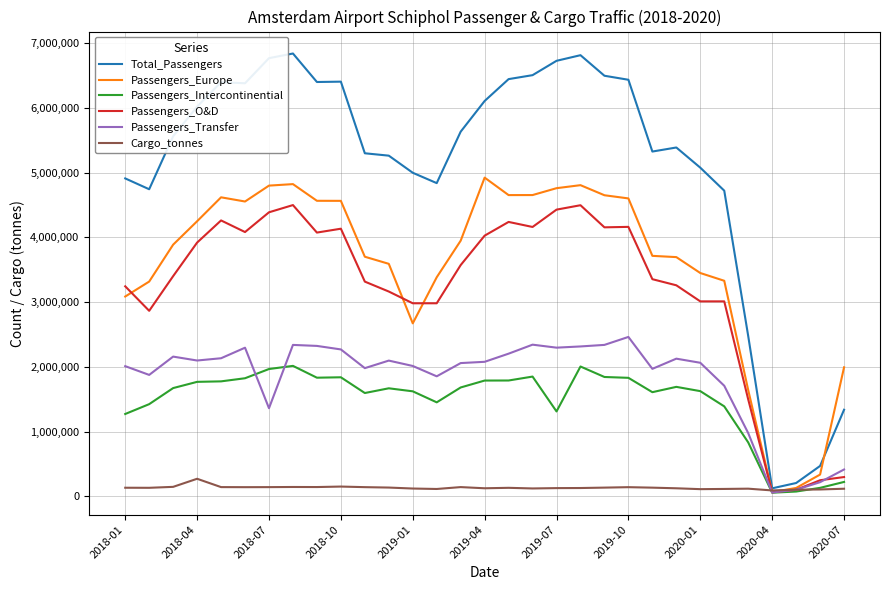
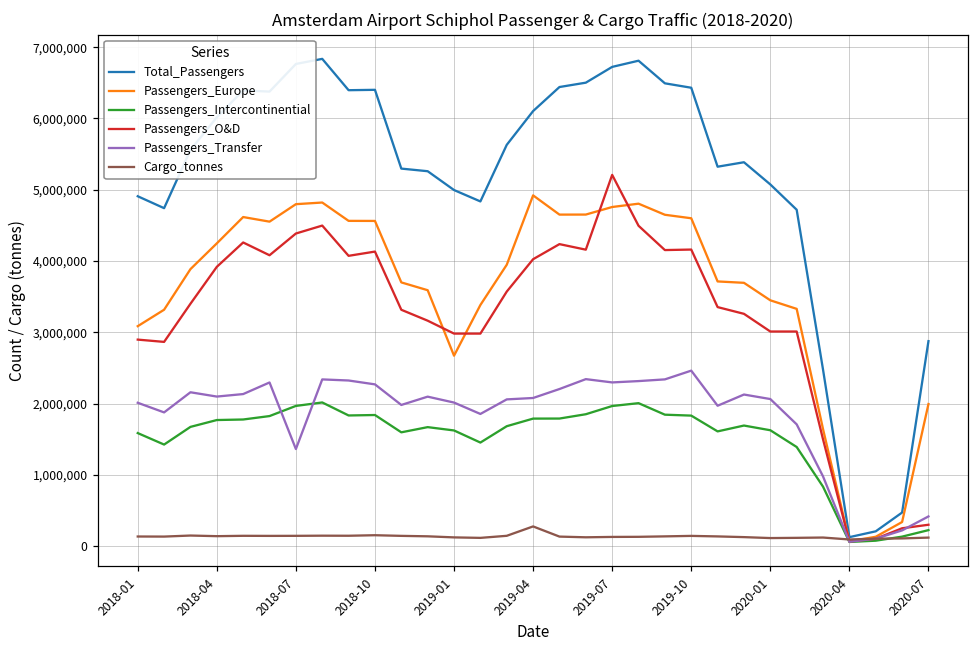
  {
    "Total_Passengers": {
      "2018-01": "4,900,000",
      "2018-10": "6,400,000",
      "2019-01": "5,000,000",
      "2019-04": "6,100,000",
      "2019-07": "6,700,000",
      "2019-10": "6,400,000",
      "2020-01": "5,100,000",
-     "2020-07": "1,300,000"
+     "2020-07": "2,900,000"
    },
    "Passengers_Europe": {
      "2018-01": "3,100,000",
      "2018-04": "4,200,000",
      "2018-07": "4,800,000",
      "2018-10": "4,600,000",
      "2019-01": "2,700,000",
      "2019-04": "4,900,000",
      "2019-07": "4,800,000",
      "2019-10": "4,600,000",
      "2020-01": "3,400,000",
      "2020-07": "2,000,000"
    },
    "Passengers_Intercontinential": {
-     "2018-01": "1,300,000",
+     "2018-01": "1,600,000",
      "2018-04": "1,800,000",
      "2018-07": "2,000,000",
      "2018-10": "1,800,000",
      "2019-01": "1,600,000",
      "2019-04": "1,800,000",
-     "2019-07": "1,300,000",
+     "2019-07": "2,000,000",
      "2019-10": "1,800,000",
      "2020-01": "1,600,000",
      "2020-07": "200,000"
    },
    "Passengers_O&D": {
-     "2018-01": "3,200,000",
+     "2018-01": "2,900,000",
      "2018-04": "3,900,000",
      "2018-07": "4,400,000",
      "2018-10": "4,100,000",
      "2019-01": "3,000,000",
      "2019-04": "4,000,000",
-     "2019-07": "4,400,000",
+     "2019-07": "5,200,000",
      "2019-10": "4,200,000",
      "2020-01": "3,000,000",
      "2020-07": "300,000"
    },
    "Passengers_Transfer": {
      "2018-01": "2,000,000",
      "2018-04": "2,100,000",
      "2018-07": "1,400,000",
      "2018-10": "2,300,000",
      "2019-01": "2,000,000",
      "2019-04": "2,100,000",
      "2019-07": "2,300,000",
      "2019-10": "2,500,000",
      "2020-01": "2,100,000",
      "2020-07": "400,000"
    },
    "Cargo_tonnes": {
      "2018-01": "100,000",
-     "2018-04": "300,000",
+     "2018-04": "100,000",
      "2018-07": "100,000",
      "2018-10": "200,000",
      "2019-01": "100,000",
-     "2019-04": "100,000",
+     "2019-04": "300,000",
      "2019-07": "100,000",
      "2019-10": "100,000",
      "2020-01": "100,000",
      "2020-07": "100,000"
    }
  }
